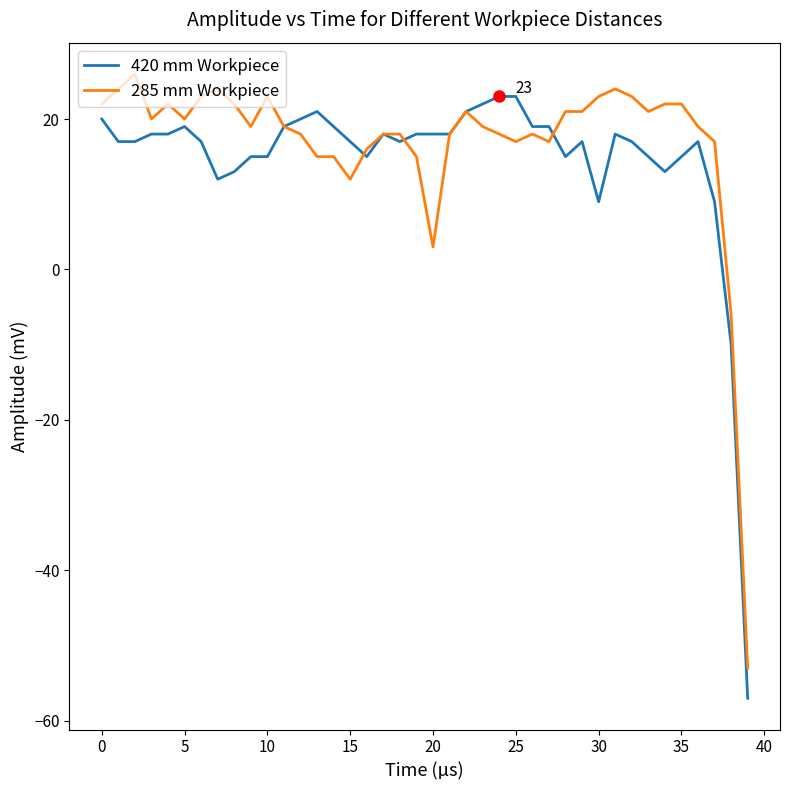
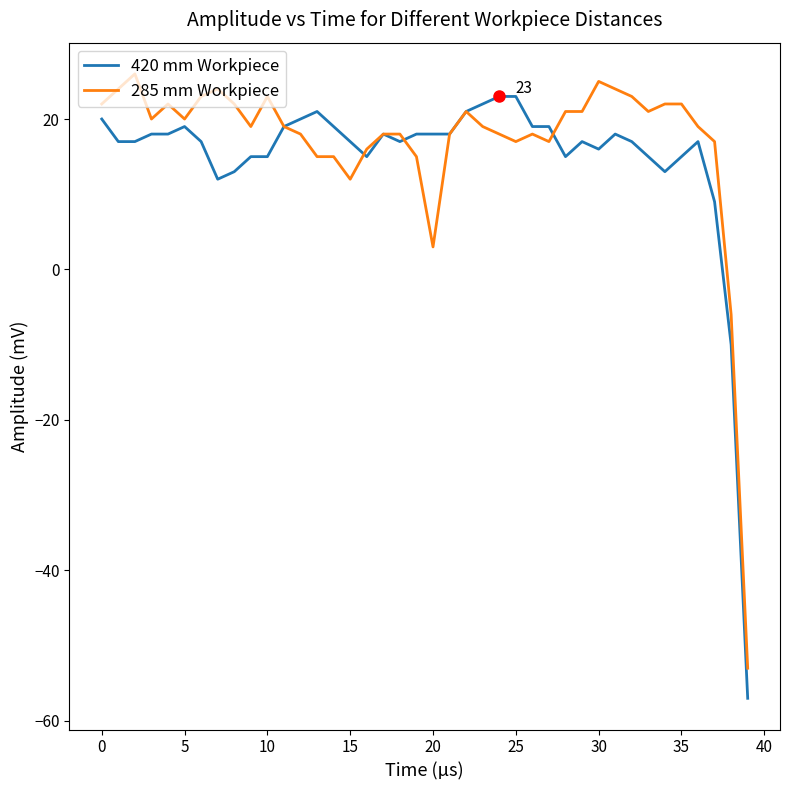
  {
    "420 mm Workpiece": {
      "0": 20,
      "5": 19,
      "10": 15,
      "15": 17,
      "20": 18,
-     "30": 9,
+     "30": 16,
      "35": 15
    },
    "285 mm Workpiece": {
      "5": 20,
      "15": 12,
      "20": 3,
      "25": 17,
-     "30": 23,
+     "30": 25,
      "35": 22
    }
  }
